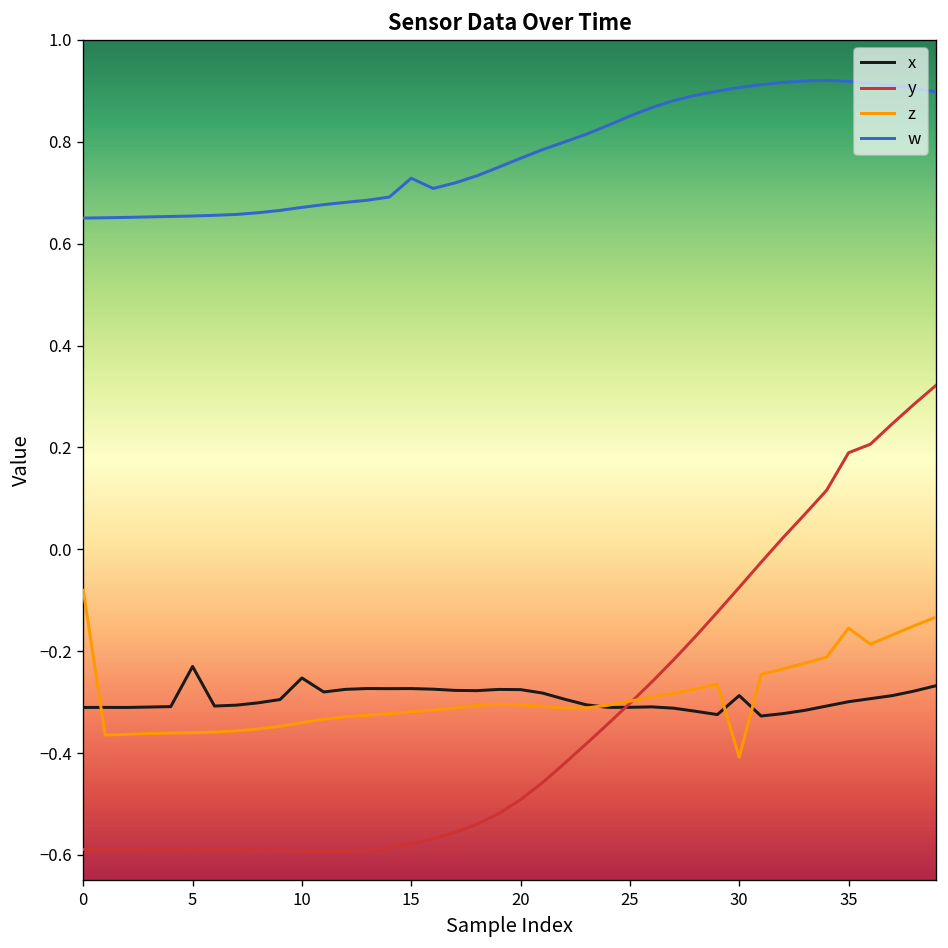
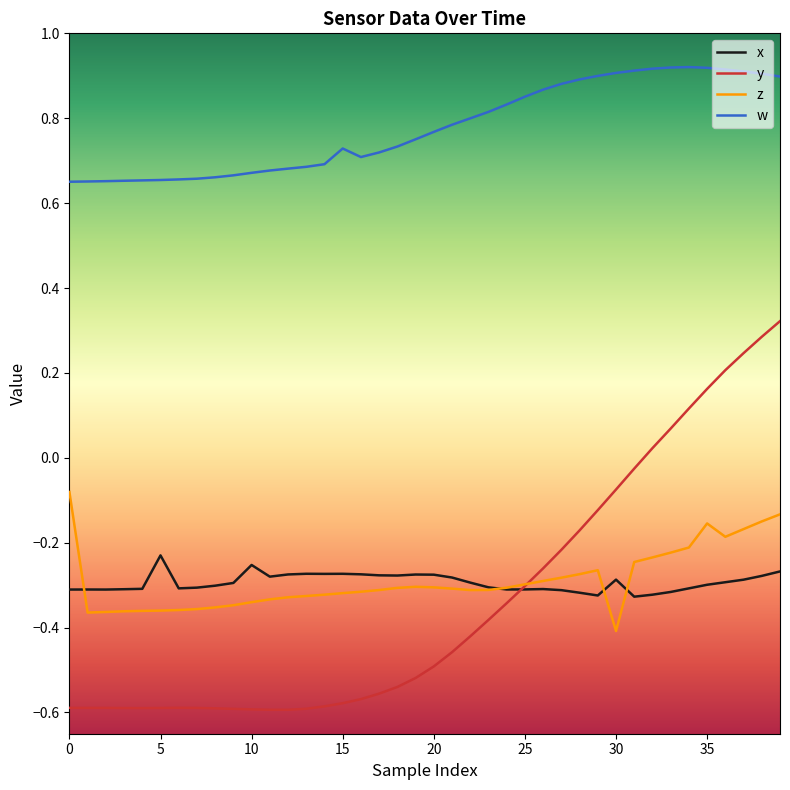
  {
    "x": {
      "0": -0.31,
      "5": -0.23,
      "10": -0.25,
      "15": -0.27,
      "20": -0.28,
      "25": -0.31,
      "30": -0.29,
      "35": -0.30
    },
    "y": {
      "0": -0.59,
      "5": -0.59,
      "10": -0.59,
      "15": -0.58,
      "20": -0.49,
      "30": -0.07,
-     "35": 0.19
+     "35": 0.16
    },
    "z": {
      "0": -0.08,
      "5": -0.36,
      "10": -0.34,
      "15": -0.32,
      "20": -0.31,
      "30": -0.41,
      "35": -0.15
    },
    "w": {
      "0": 0.65,
      "5": 0.65,
      "10": 0.67,
      "15": 0.73,
      "20": 0.77,
      "25": 0.85,
      "30": 0.91,
      "35": 0.92
    }
  }
